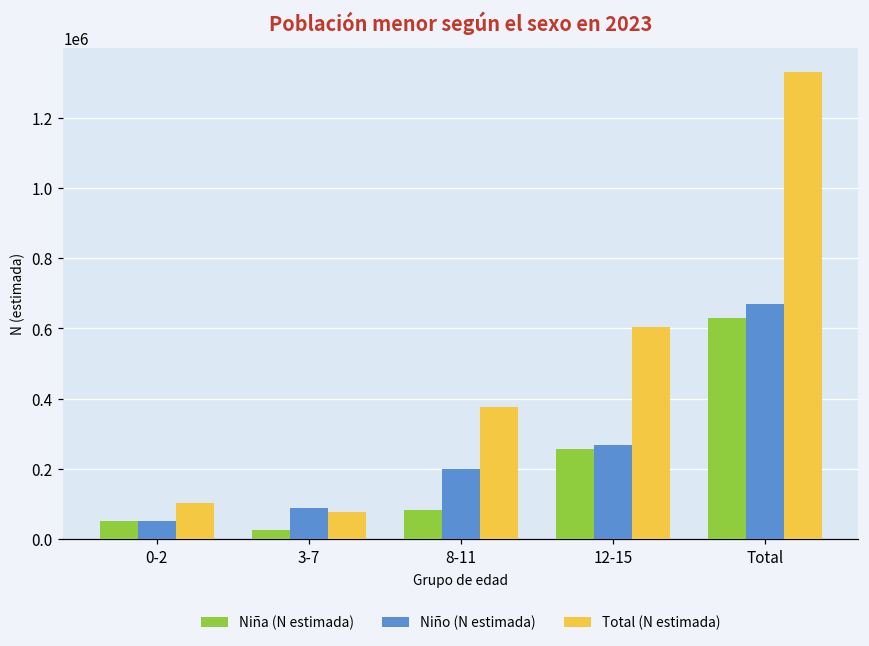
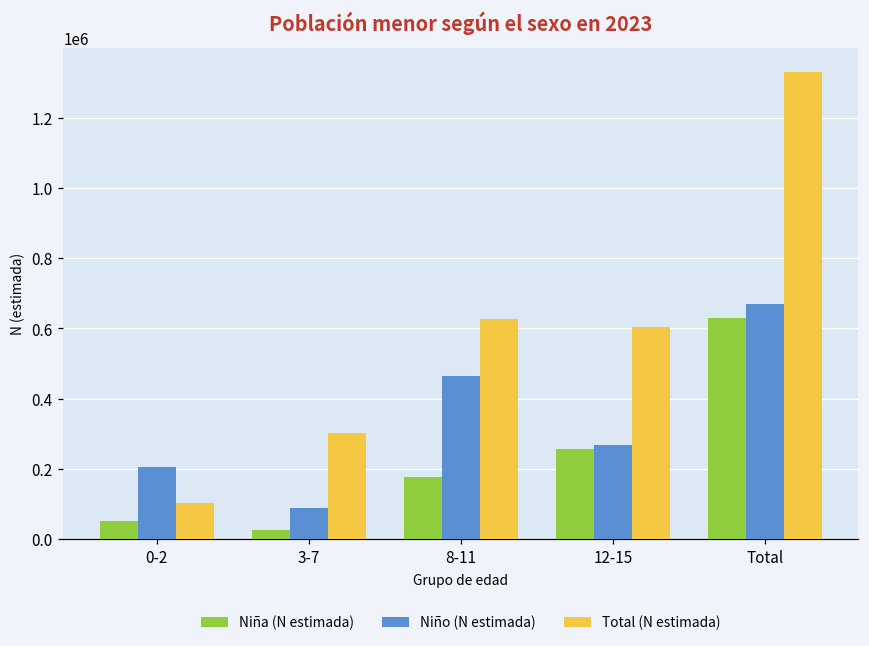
  {
    "Niña (N estimada)": {
      "0-2": 50000,
      "3-7": 30000,
-     "8-11": 80000,
+     "8-11": 180000,
      "12-15": 260000,
      "Total": 630000
    },
    "Niño (N estimada)": {
-     "0-2": 50000,
+     "0-2": 210000,
      "3-7": 90000,
-     "8-11": 200000,
+     "8-11": 460000,
      "12-15": 270000,
      "Total": 670000
    },
    "Total (N estimada)": {
      "0-2": 100000,
-     "3-7": 80000,
-     "8-11": 380000,
+     "3-7": 300000,
+     "8-11": 630000,
      "12-15": 600000,
      "Total": 1330000
    }
  }
